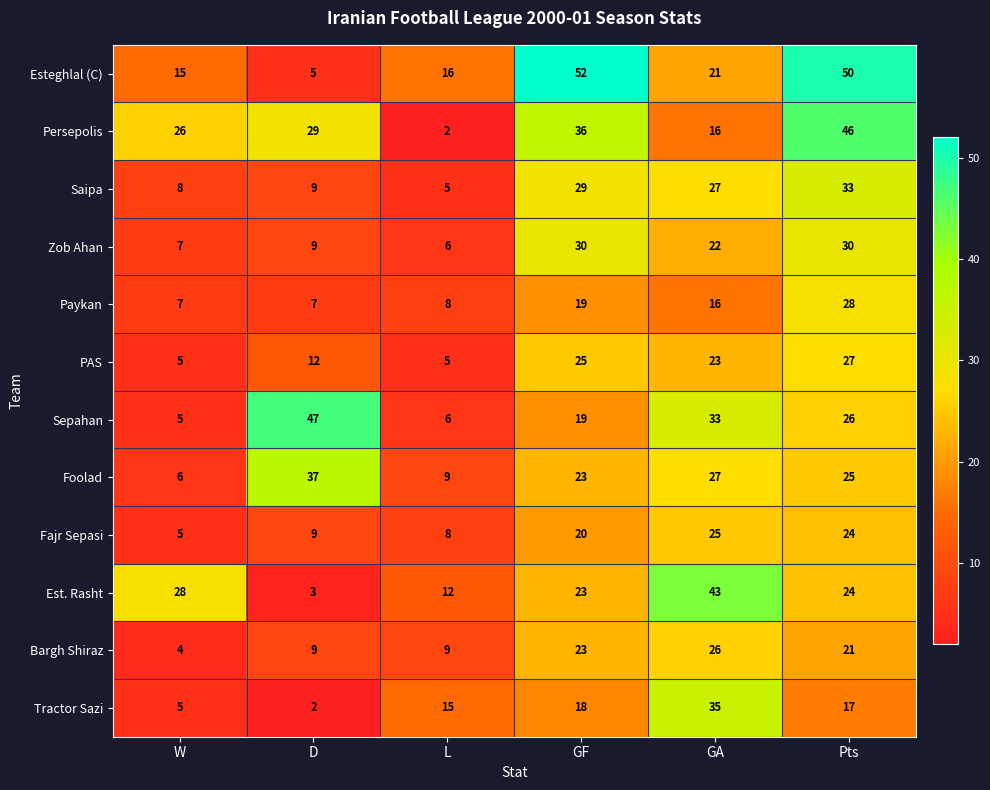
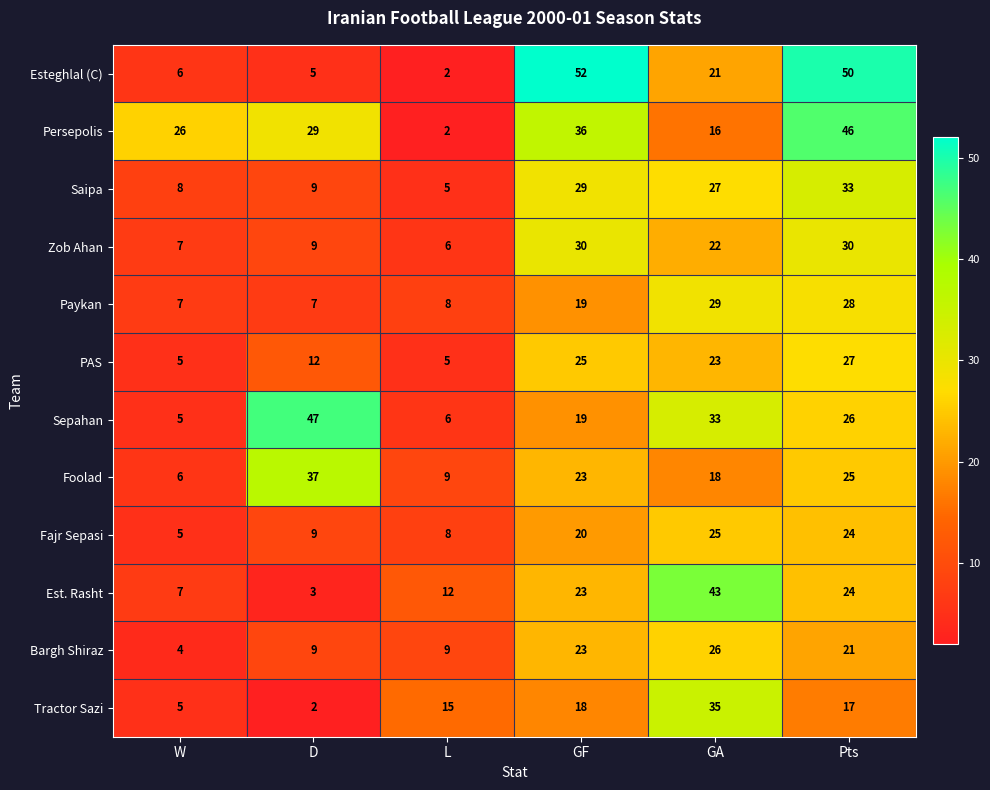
  {
    "Esteghlal (C)": {
-     "W": 15,
+     "W": 6,
      "D": 5,
-     "L": 16,
+     "L": 2,
      "GF": 52,
      "GA": 21,
      "Pts": 50
    },
    "Persepolis": {
      "W": 26,
      "D": 29,
      "L": 2,
      "GF": 36,
      "GA": 16,
      "Pts": 46
    },
    "Saipa": {
      "W": 8,
      "D": 9,
      "L": 5,
      "GF": 29,
      "GA": 27,
      "Pts": 33
    },
    "Zob Ahan": {
      "W": 7,
      "D": 9,
      "L": 6,
      "GF": 30,
      "GA": 22,
      "Pts": 30
    },
    "Paykan": {
      "W": 7,
      "D": 7,
      "L": 8,
      "GF": 19,
-     "GA": 16,
+     "GA": 29,
      "Pts": 28
    },
    "PAS": {
      "W": 5,
      "D": 12,
      "L": 5,
      "GF": 25,
      "GA": 23,
      "Pts": 27
    },
    "Sepahan": {
      "W": 5,
      "D": 47,
      "L": 6,
      "GF": 19,
      "GA": 33,
      "Pts": 26
    },
    "Foolad": {
      "W": 6,
      "D": 37,
      "L": 9,
      "GF": 23,
-     "GA": 27,
+     "GA": 18,
      "Pts": 25
    },
    "Fajr Sepasi": {
      "W": 5,
      "D": 9,
      "L": 8,
      "GF": 20,
      "GA": 25,
      "Pts": 24
    },
    "Est. Rasht": {
-     "W": 28,
+     "W": 7,
      "D": 3,
      "L": 12,
      "GF": 23,
      "GA": 43,
      "Pts": 24
    },
    "Bargh Shiraz": {
      "W": 4,
      "D": 9,
      "L": 9,
      "GF": 23,
      "GA": 26,
      "Pts": 21
    },
    "Tractor Sazi": {
      "W": 5,
      "D": 2,
      "L": 15,
      "GF": 18,
      "GA": 35,
      "Pts": 17
    }
  }
